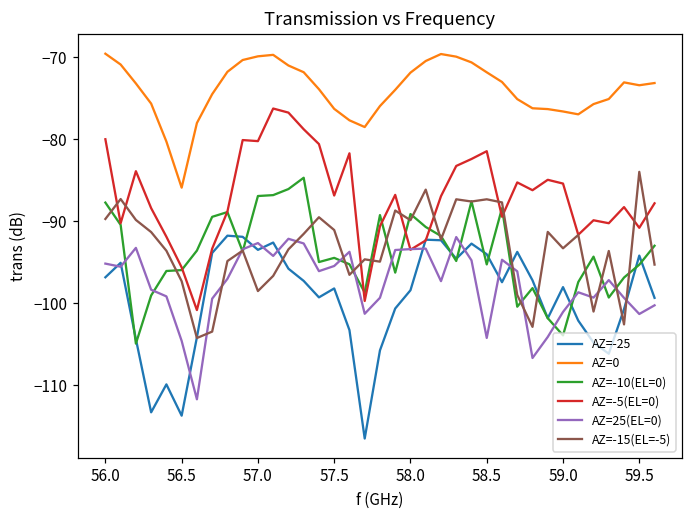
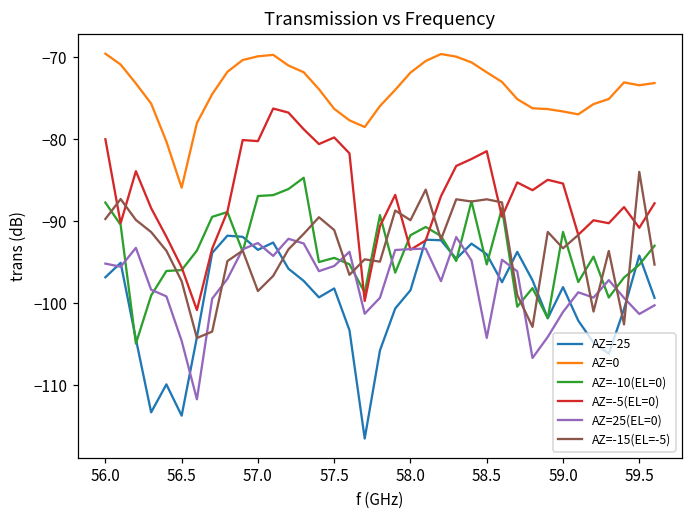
  {
    "AZ=-25": {
      "56.0": -97,
      "56.5": -114,
      "57.0": -94,
      "57.5": -98,
      "58.0": -98,
      "58.5": -94,
      "59.0": -98,
      "59.5": -94
    },
    "AZ=0": {
      "56.0": -70,
      "56.5": -86,
      "57.0": -70,
      "57.5": -76,
      "58.0": -72,
      "58.5": -72,
      "59.0": -77,
      "59.5": -73
    },
    "AZ=-10(EL=0)": {
      "56.0": -88,
      "57.0": -87,
      "57.5": -94,
-     "58.0": -89,
+     "58.0": -92,
      "58.5": -95,
-     "59.0": -104,
+     "59.0": -91,
      "59.5": -95
    },
    "AZ=-5(EL=0)": {
      "56.0": -80,
      "57.0": -80,
-     "57.5": -87,
+     "57.5": -80,
      "58.5": -81,
      "59.0": -85,
      "59.5": -91
    },
    "AZ=25(EL=0)": {
      "56.0": -95,
      "56.5": -105,
      "57.0": -93,
      "57.5": -95,
      "58.5": -104,
      "59.0": -101,
      "59.5": -101
    },
    "AZ=-15(EL=-5)": {
      "56.0": -90,
      "56.5": -97,
      "57.0": -99,
      "57.5": -91,
      "58.0": -90,
      "58.5": -87,
      "59.0": -93,
      "59.5": -84
    }
  }
